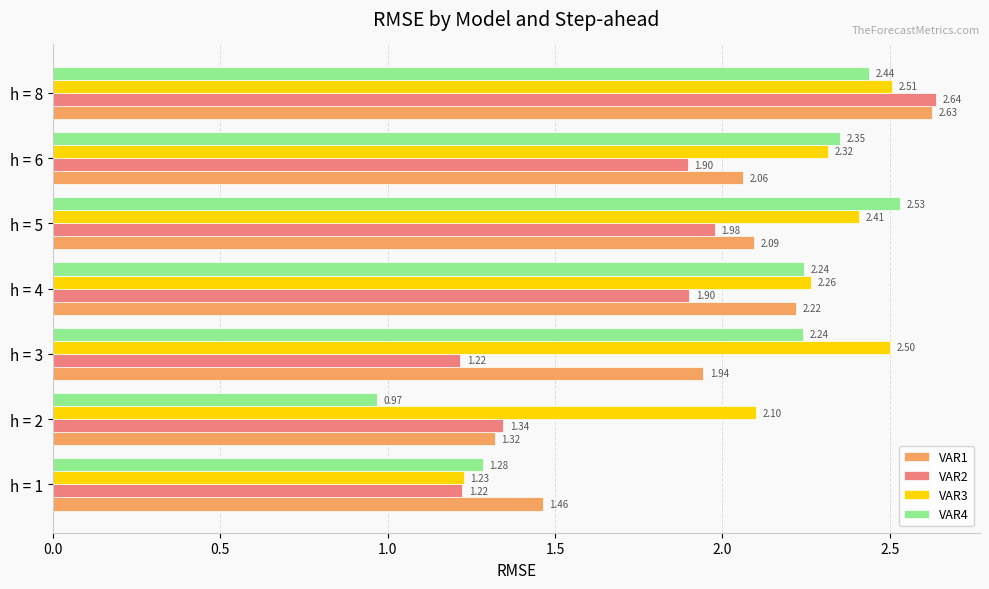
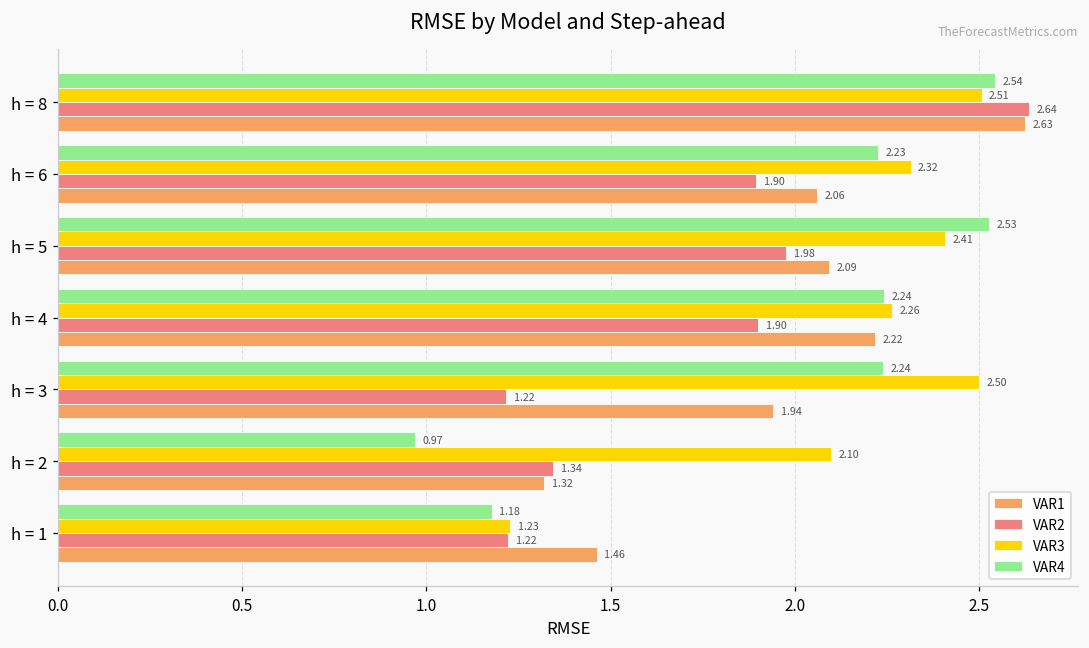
  {
    "VAR3": {
      "h = 8": 2.51,
      "h = 6": 2.32,
      "h = 5": 2.41,
      "h = 4": 2.26,
      "h = 3": 2.50,
      "h = 2": 2.10,
      "h = 1": 1.23
    },
    "VAR4": {
-     "h = 8": 2.44,
-     "h = 6": 2.35,
+     "h = 8": 2.54,
+     "h = 6": 2.23,
      "h = 5": 2.53,
      "h = 4": 2.24,
      "h = 3": 2.24,
      "h = 2": 0.97,
-     "h = 1": 1.28
+     "h = 1": 1.18
    }
  }
